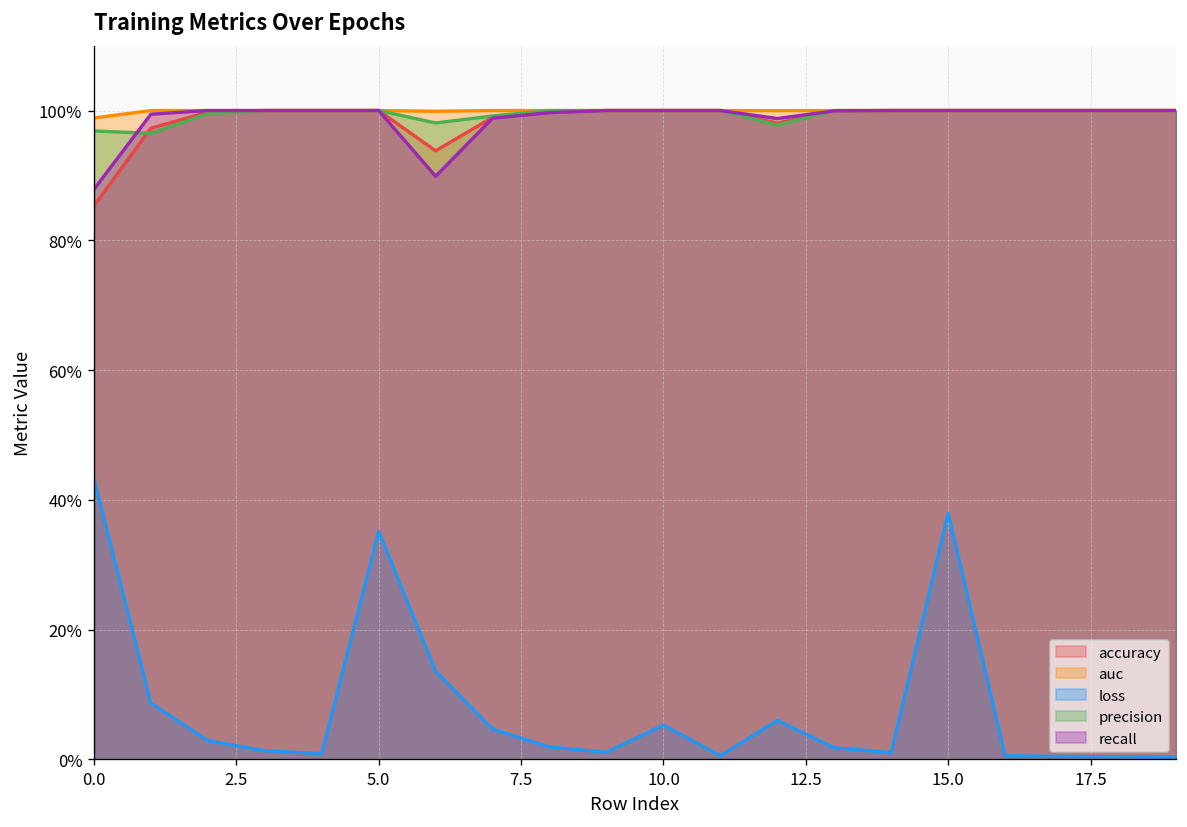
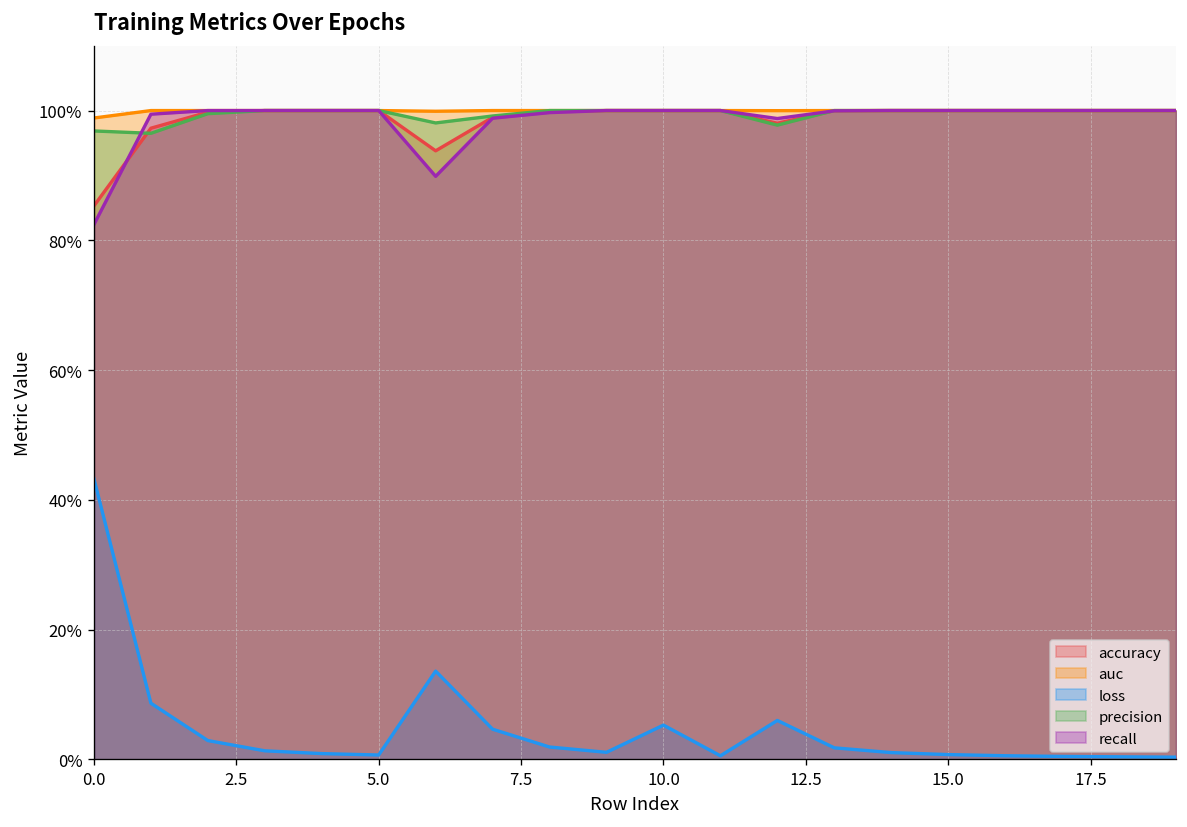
  {
    "loss": {
      "0.0": "43%",
-     "5.0": "35%",
+     "5.0": "1%",
      "10.0": "5%",
-     "15.0": "38%"
+     "15.0": "1%"
    },
    "precision": {
      "0.0": "97%"
    },
    "recall": {
-     "0.0": "88%"
+     "0.0": "82%"
    }
  }
